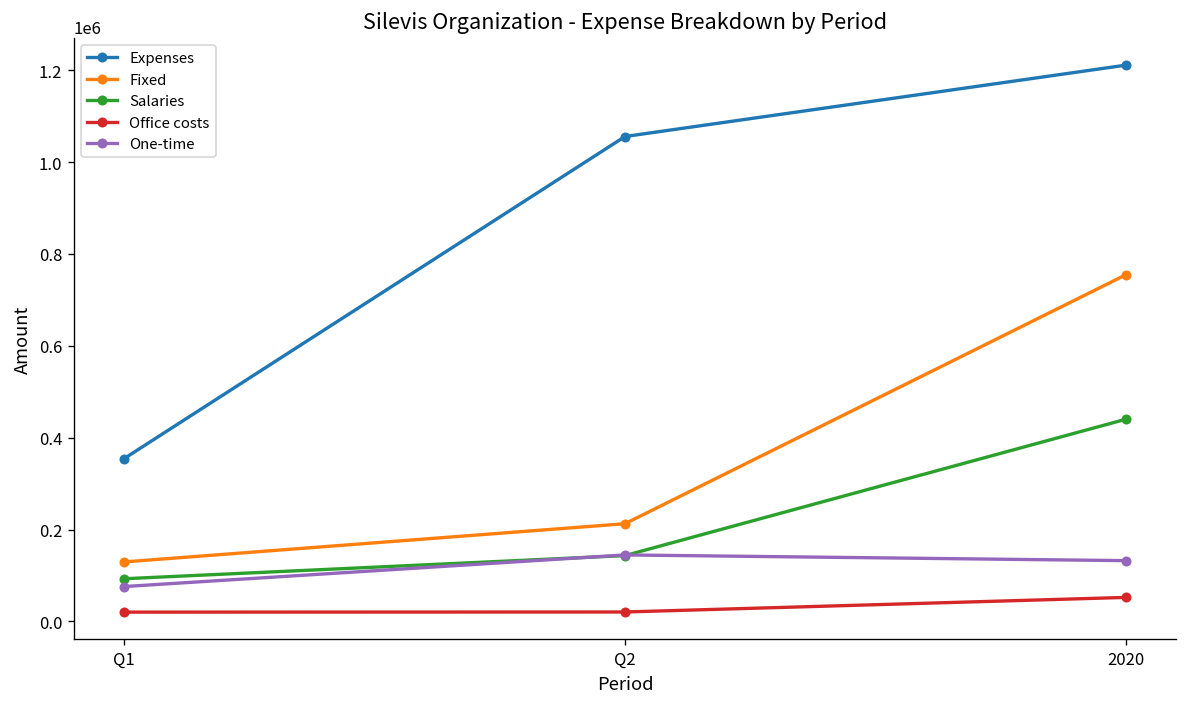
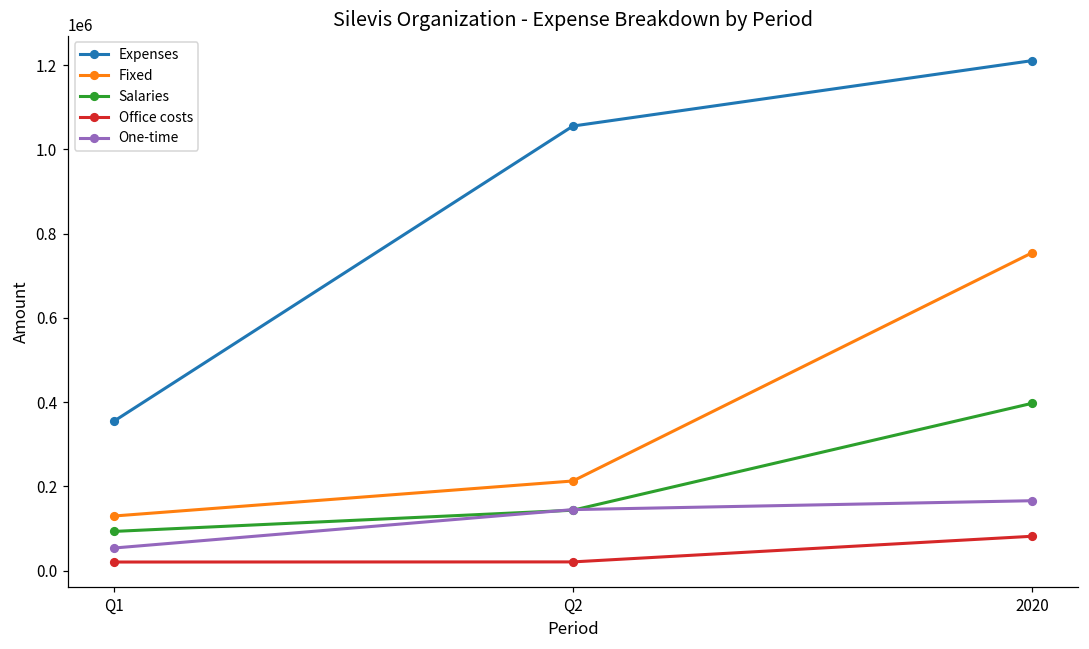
  {
    "Expenses": {
      "Q1": 350000,
      "Q2": 1060000,
      "2020": 1210000
    },
    "Fixed": {
      "Q1": 130000,
      "Q2": 210000,
      "2020": 750000
    },
    "Salaries": {
      "Q1": 90000,
-     "2020": 440000
+     "2020": 400000
    },
    "Office costs": {
      "Q1": 20000,
      "Q2": 20000,
-     "2020": 50000
+     "2020": 80000
    },
    "One-time": {
-     "Q1": 80000,
-     "2020": 130000
+     "Q1": 50000,
+     "2020": 170000
    }
  }
